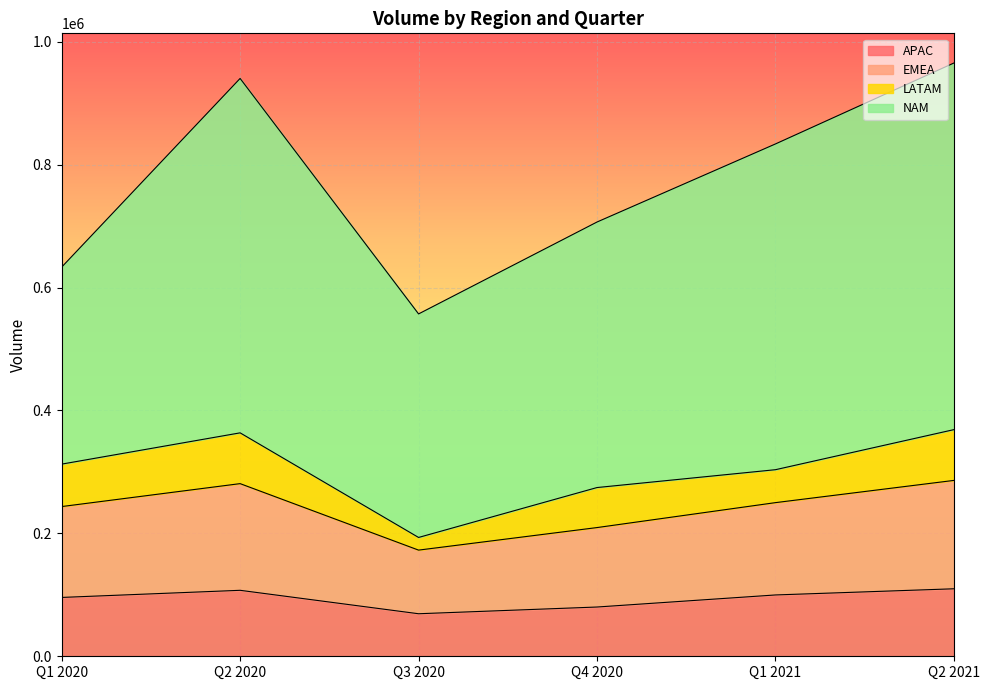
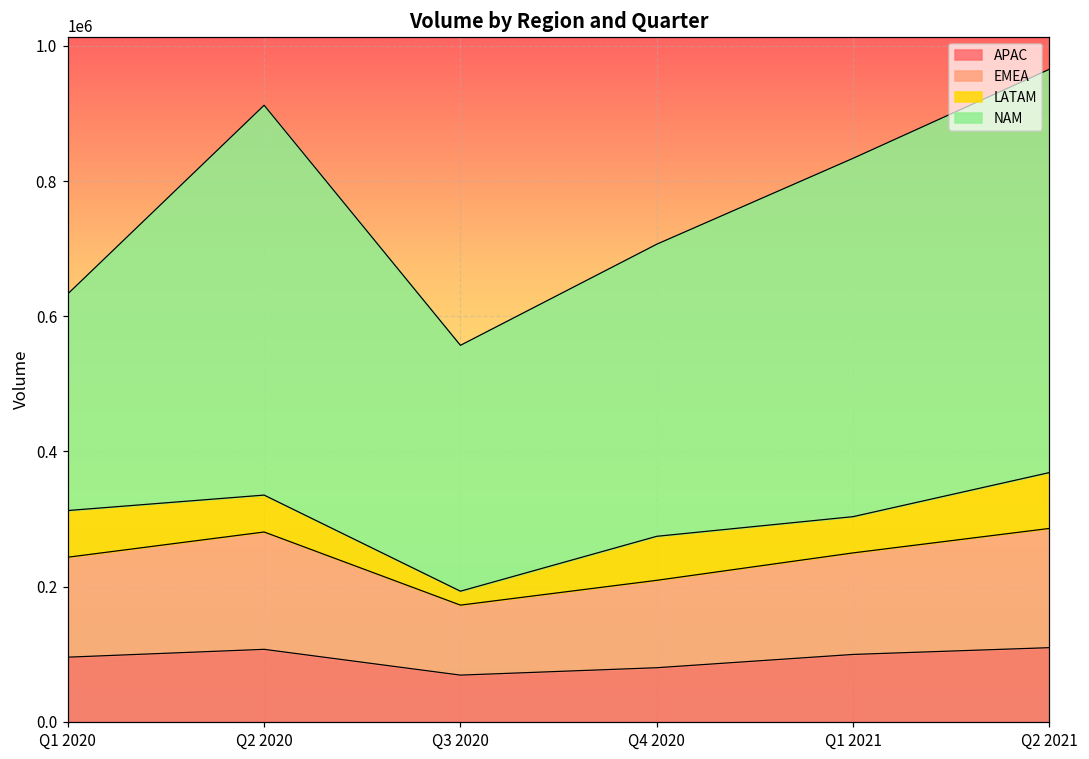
  {
    "LATAM": {
      "Q1 2020": 70000,
-     "Q2 2020": 80000,
+     "Q2 2020": 50000,
      "Q3 2020": 20000,
      "Q4 2020": 70000,
      "Q1 2021": 50000,
      "Q2 2021": 80000
    },
    "NAM": {
      "Q1 2020": 320000,
      "Q2 2020": 580000,
      "Q3 2020": 360000,
      "Q4 2020": 430000,
      "Q1 2021": 530000,
      "Q2 2021": 600000
    }
  }
